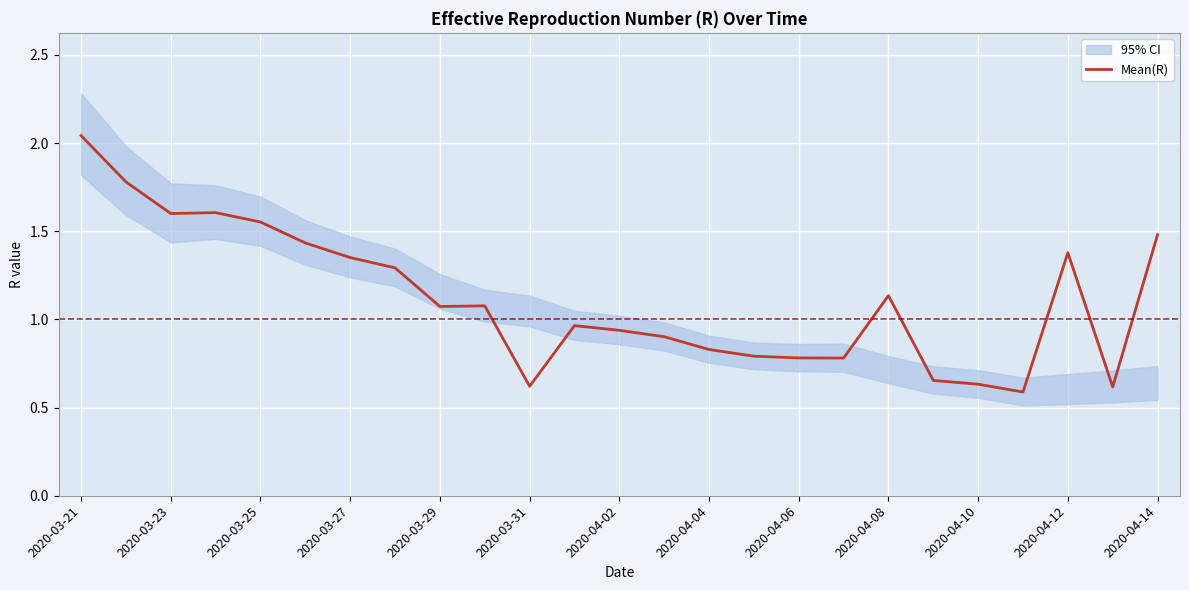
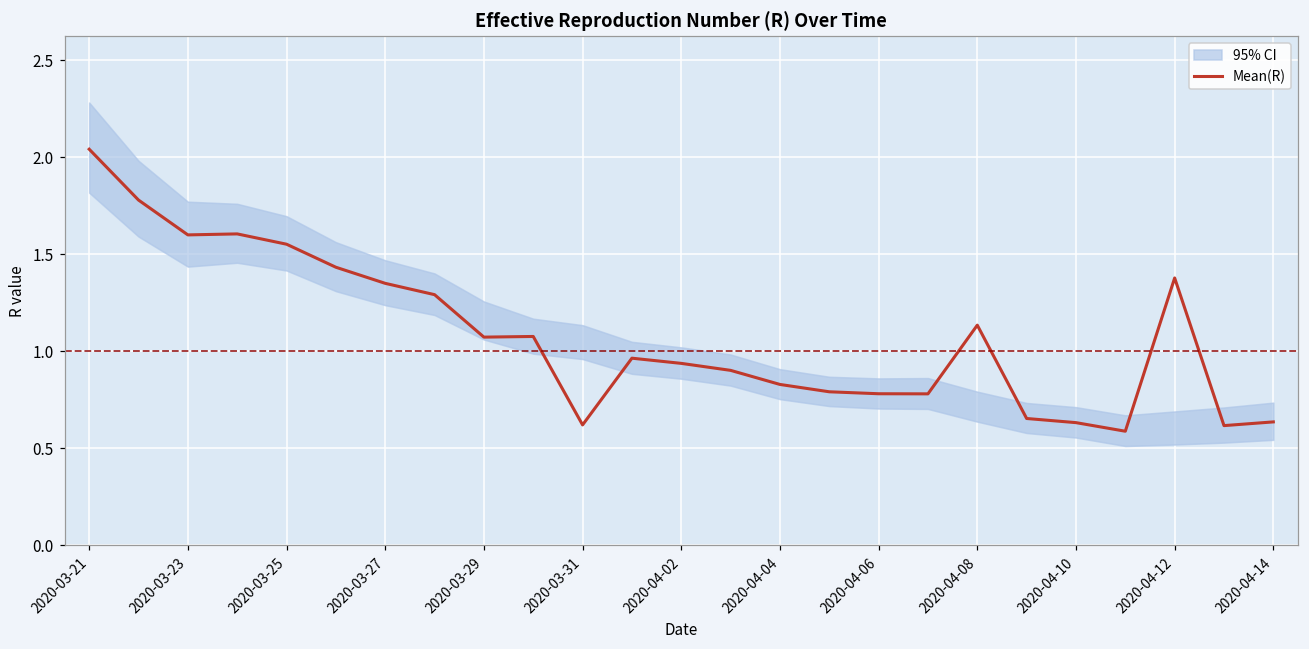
  {
    "Mean(R)": {
      "2020-03-21": 2.04,
      "2020-03-23": 1.60,
      "2020-03-25": 1.55,
      "2020-03-27": 1.35,
      "2020-03-29": 1.07,
      "2020-03-31": 0.62,
      "2020-04-02": 0.94,
      "2020-04-04": 0.83,
      "2020-04-06": 0.78,
      "2020-04-08": 1.14,
      "2020-04-10": 0.63,
      "2020-04-12": 1.38,
-     "2020-04-14": 1.48
+     "2020-04-14": 0.64
    }
  }
